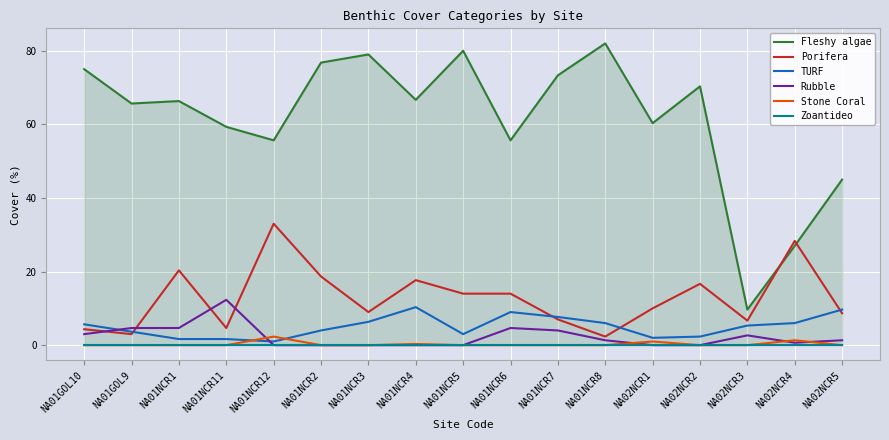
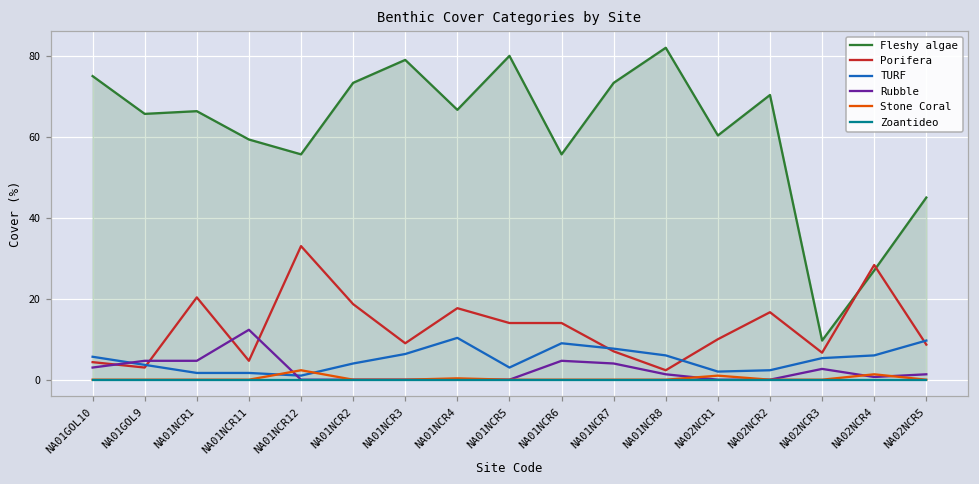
  {
    "Fleshy algae": {
      "NA01GOL10": 75,
      "NA01GOL9": 66,
      "NA01NCR1": 66,
      "NA01NCR11": 59,
      "NA01NCR12": 56,
-     "NA01NCR2": 77,
+     "NA01NCR2": 73,
      "NA01NCR3": 79,
      "NA01NCR4": 67,
      "NA01NCR5": 80,
      "NA01NCR6": 56,
      "NA01NCR7": 73,
      "NA01NCR8": 82,
      "NA02NCR1": 60,
      "NA02NCR2": 70,
      "NA02NCR3": 10,
      "NA02NCR4": 27,
      "NA02NCR5": 45
    },
    "Porifera": {
      "NA01GOL10": 4,
      "NA01NCR1": 20,
      "NA01NCR11": 5,
      "NA01NCR12": 33,
      "NA01NCR2": 19,
      "NA01NCR3": 9,
      "NA01NCR4": 18,
      "NA01NCR5": 14,
      "NA01NCR6": 14,
      "NA01NCR8": 2,
      "NA02NCR1": 10,
      "NA02NCR2": 17,
      "NA02NCR3": 7,
      "NA02NCR4": 28,
      "NA02NCR5": 9
    },
    "TURF": {
      "NA01GOL10": 6,
      "NA01NCR1": 2,
      "NA01NCR11": 2,
      "NA01NCR12": 1,
      "NA01NCR2": 4,
      "NA01NCR3": 6,
      "NA01NCR4": 10,
      "NA01NCR5": 3,
      "NA01NCR6": 9,
      "NA01NCR8": 6,
      "NA02NCR1": 2,
      "NA02NCR2": 2,
      "NA02NCR3": 5,
      "NA02NCR4": 6,
      "NA02NCR5": 10
    },
    "Rubble": {
      "NA01GOL10": 3,
      "NA01GOL9": 5,
      "NA01NCR1": 5,
      "NA01NCR11": 12,
      "NA01NCR6": 5,
      "NA01NCR7": 4,
      "NA01NCR8": 1,
      "NA02NCR3": 3,
      "NA02NCR5": 1
    },
    "Stone Coral": {
      "NA01NCR12": 2,
      "NA02NCR1": 1
    }
  }
